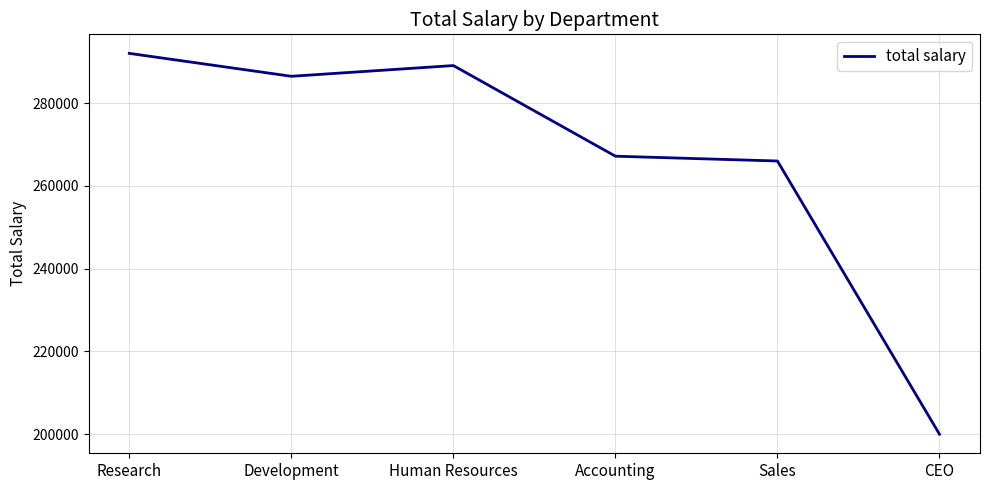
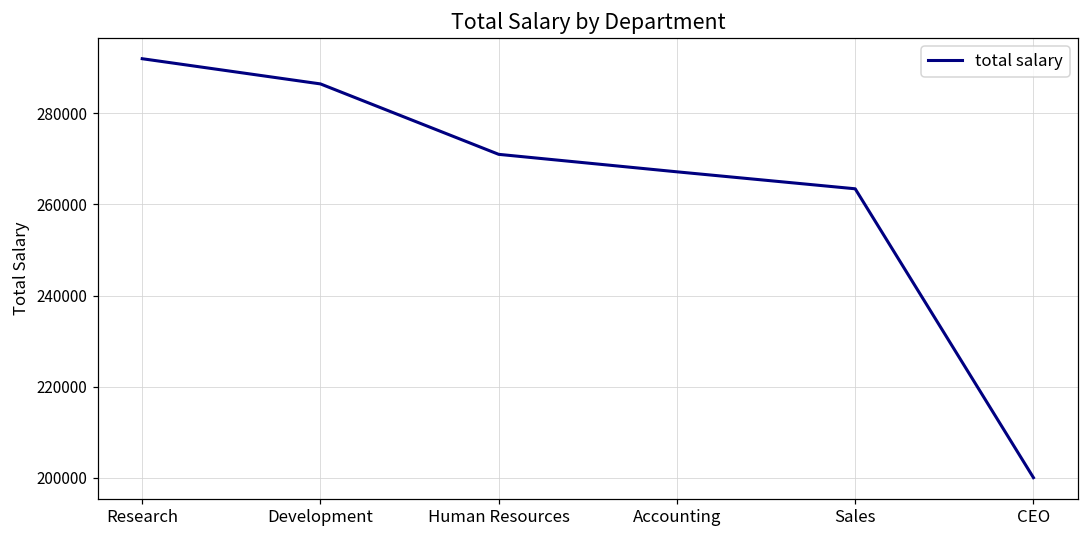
  {
    "Research": 292000,
    "Development": 286000,
-   "Human Resources": 289000,
+   "Human Resources": 271000,
    "Accounting": 267000,
-   "Sales": 266000,
+   "Sales": 263000,
    "CEO": 200000
  }
